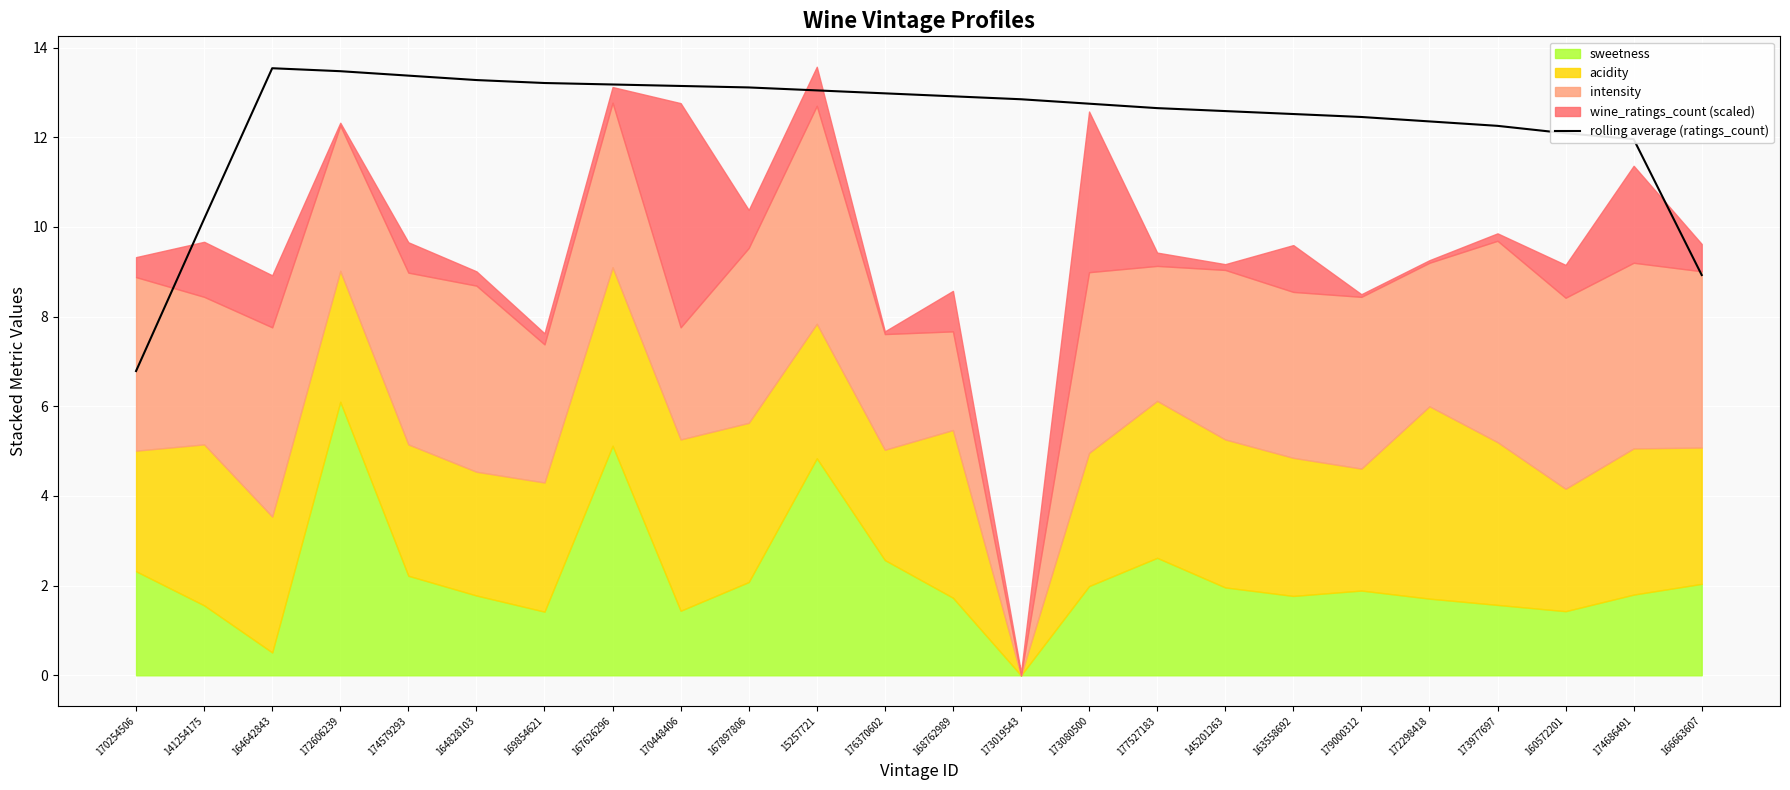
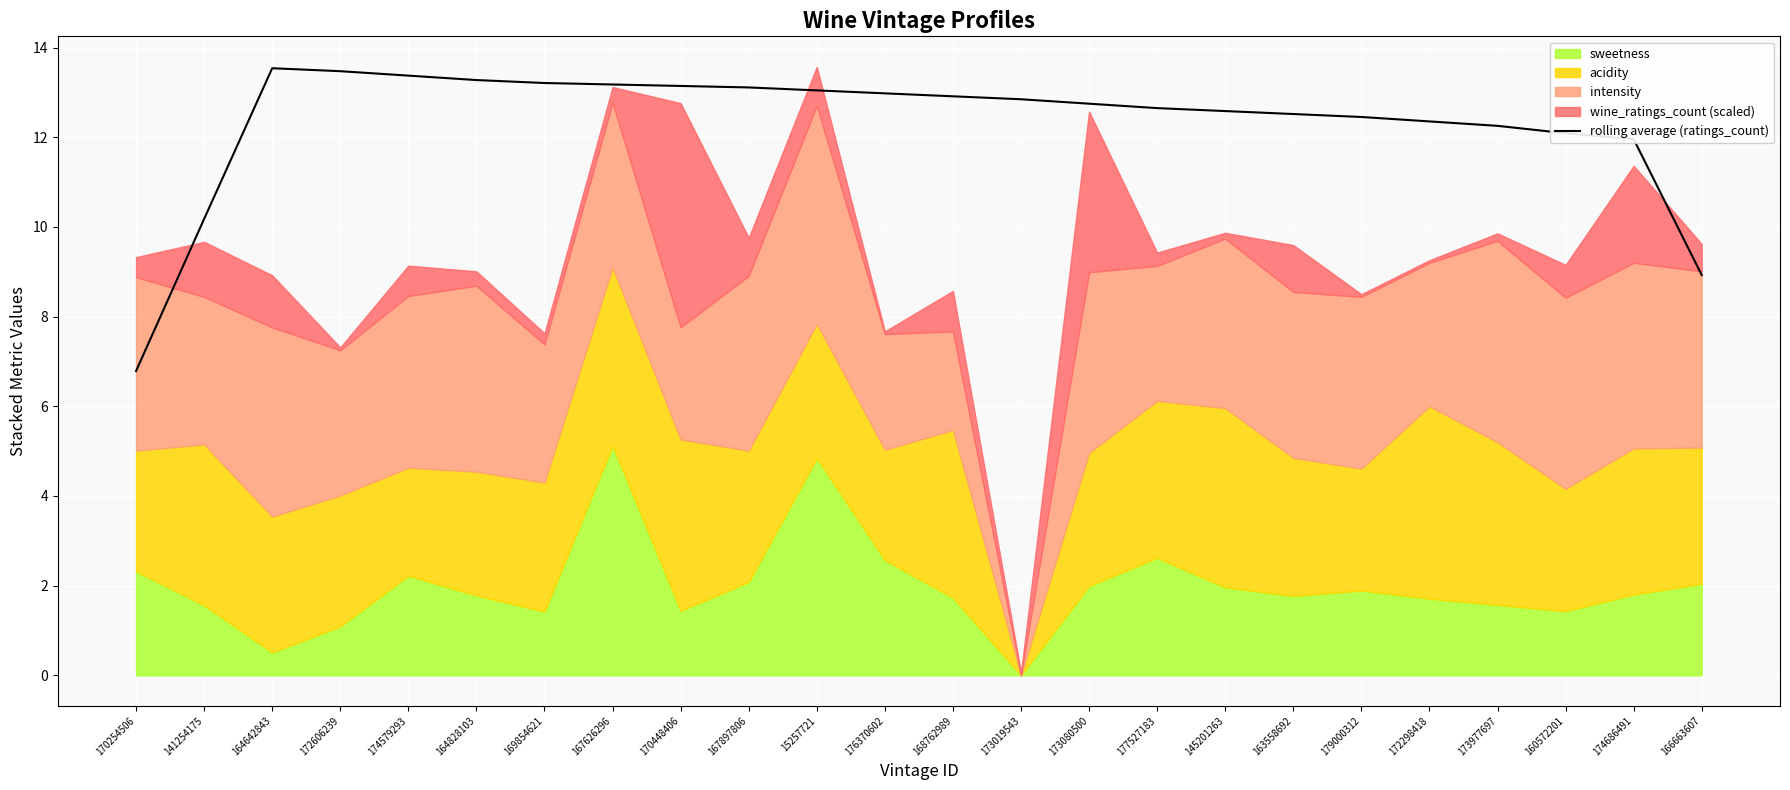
  {
    "rolling average (ratings_count)": {
      "170254506": 6.8,
      "141254175": 10.2,
      "164642843": 13.5,
      "172606239": 13.5,
      "174579293": 13.4,
      "164828103": 13.3,
      "169854621": 13.2,
      "170448406": 13.1,
      "167897806": 13.1,
      "15257721": 13.0,
      "176370602": 13.0,
      "168762989": 12.9,
      "173019543": 12.8,
      "173080500": 12.7,
      "177527183": 12.6,
      "145201263": 12.6,
      "163558692": 12.5,
      "179000312": 12.5,
      "172298418": 12.4,
      "173977697": 12.3,
      "166663607": 8.9
    },
    "sweetness": {
      "170254506": 2.3,
      "141254175": 1.6,
      "164642843": 0.5,
-     "172606239": 6.1,
+     "172606239": 1.1,
      "174579293": 2.2,
      "164828103": 1.8,
      "169854621": 1.4,
      "167626296": 5.1,
      "170448406": 1.4,
      "167897806": 2.1,
      "15257721": 4.8,
      "176370602": 2.6,
      "168762989": 1.7,
      "173080500": 2.0,
      "177527183": 2.6,
      "145201263": 2.0,
      "163558692": 1.8,
      "179000312": 1.9,
      "172298418": 1.7,
      "173977697": 1.6,
      "160572201": 1.4,
      "174686491": 1.8,
      "166663607": 2.0
    },
    "acidity": {
      "170254506": 2.7,
      "141254175": 3.6,
      "164642843": 3.0,
      "172606239": 2.9,
-     "174579293": 2.9,
+     "174579293": 2.4,
      "164828103": 2.8,
      "169854621": 2.9,
      "167626296": 4.0,
      "170448406": 3.8,
-     "167897806": 3.6,
+     "167897806": 2.9,
      "15257721": 3.0,
      "176370602": 2.5,
      "168762989": 3.7,
      "173080500": 3.0,
      "177527183": 3.5,
-     "145201263": 3.3,
+     "145201263": 4.0,
      "163558692": 3.1,
      "179000312": 2.7,
      "172298418": 4.3,
      "173977697": 3.6,
      "160572201": 2.7,
      "174686491": 3.3,
      "166663607": 3.0
    }
  }
